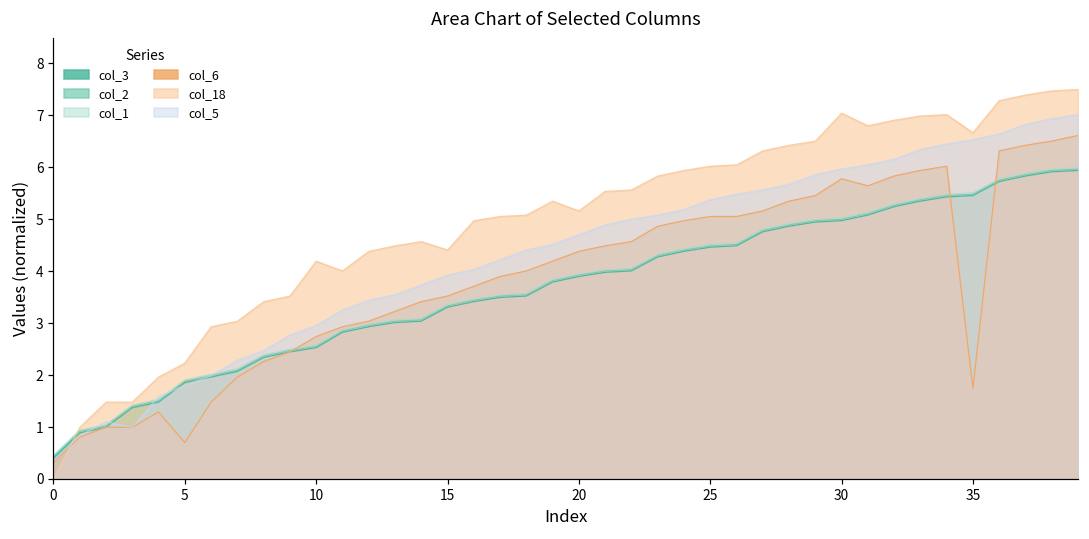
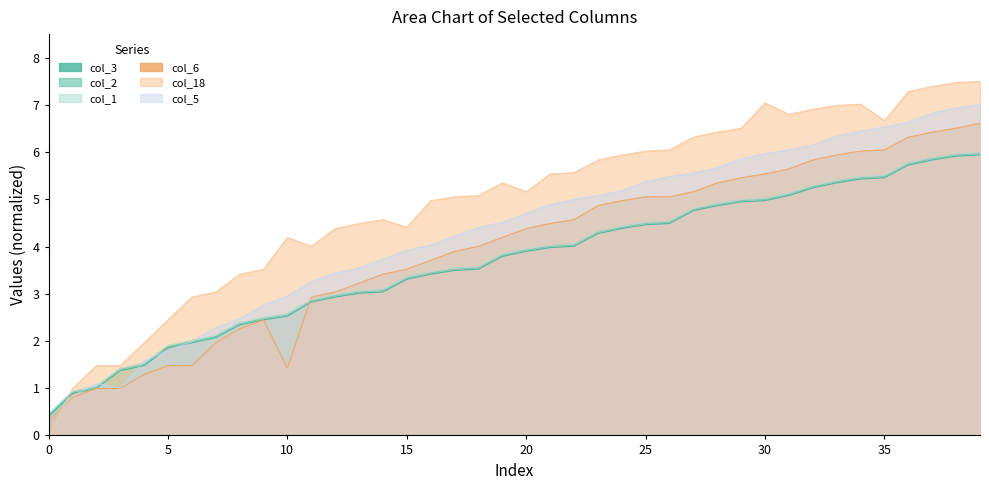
  {
    "col_6": {
-     "5": 0.7,
-     "10": 2.7,
+     "5": 1.5,
+     "10": 1.4,
      "15": 3.5,
      "20": 4.4,
      "25": 5.1,
-     "30": 5.8,
-     "35": 1.7
+     "30": 5.5,
+     "35": 6.0
    },
    "col_18": {
      "0": 0.0,
-     "5": 2.2,
+     "5": 2.4,
      "10": 4.2,
      "15": 4.4,
      "20": 5.2,
      "25": 6.0,
      "30": 7.0,
      "35": 6.7
    }
  }
